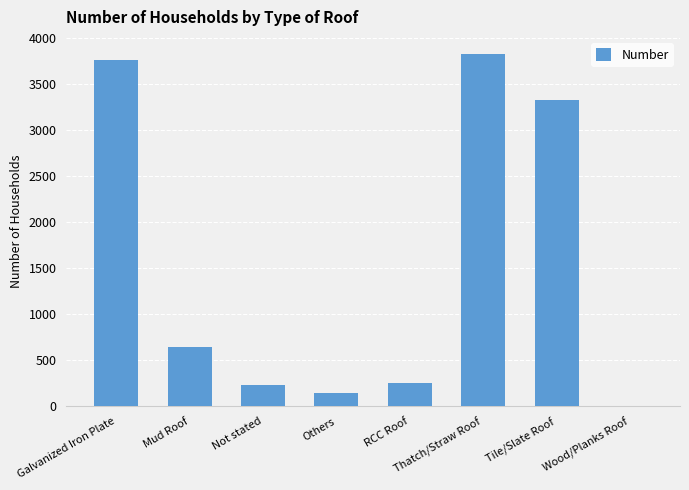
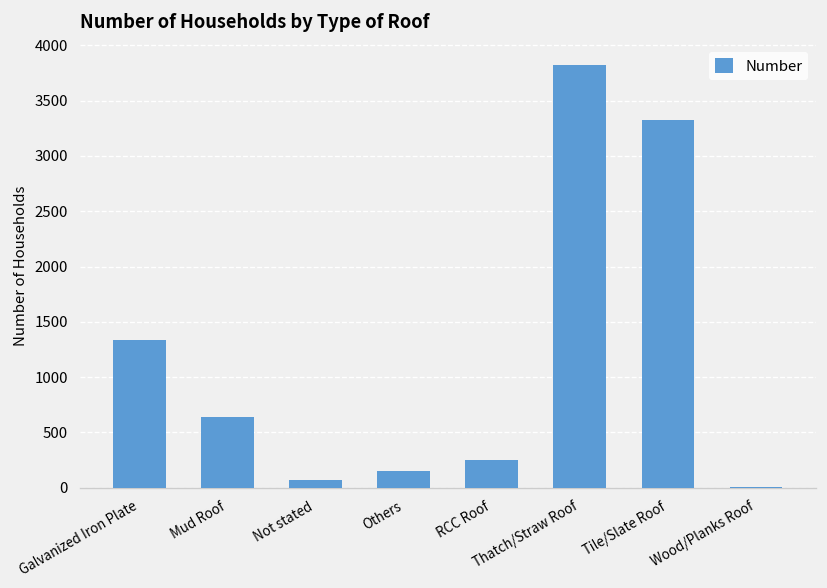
  {
-   "Galvanized Iron Plate": 3800,
+   "Galvanized Iron Plate": 1300,
    "Mud Roof": 600,
-   "Not stated": 200,
+   "Not stated": 100,
    "Others": 200,
    "RCC Roof": 300,
    "Thatch/Straw Roof": 3800,
    "Tile/Slate Roof": 3300
  }
